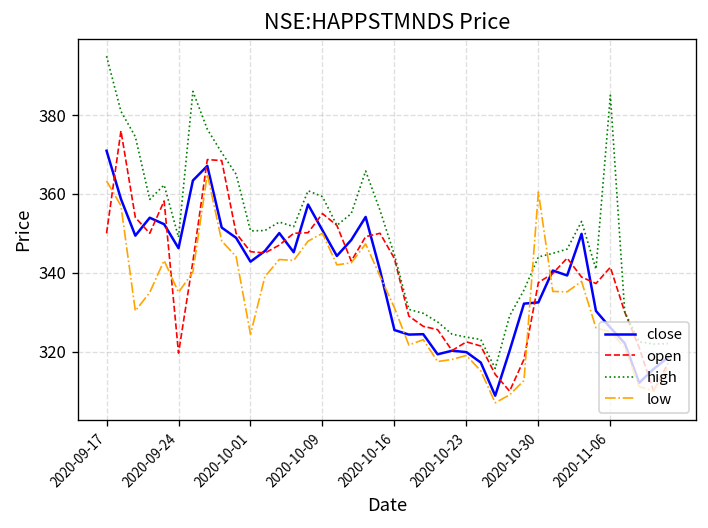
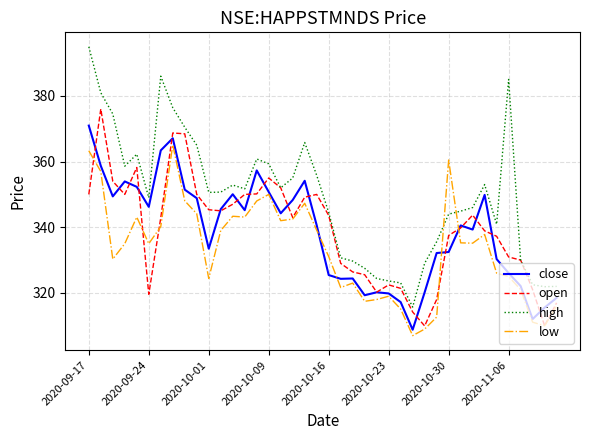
  {
    "close": {
      "2020-09-17": 371,
      "2020-09-24": 346,
-     "2020-10-01": 343,
+     "2020-10-01": 333,
      "2020-10-16": 325,
      "2020-10-23": 320,
      "2020-10-30": 332
    },
    "open": {
      "2020-09-17": 350,
      "2020-09-24": 320,
      "2020-10-01": 345,
      "2020-10-09": 355,
      "2020-10-16": 344,
      "2020-10-23": 322,
      "2020-10-30": 338,
-     "2020-11-06": 341
+     "2020-11-06": 331
    },
    "high": {
      "2020-09-17": 395,
      "2020-09-24": 349,
      "2020-10-01": 351,
      "2020-10-09": 359,
      "2020-10-16": 345,
      "2020-10-23": 324,
      "2020-10-30": 344,
      "2020-11-06": 385
    },
    "low": {
      "2020-09-17": 363,
      "2020-09-24": 335,
      "2020-10-01": 324,
      "2020-10-16": 331,
      "2020-10-23": 319,
      "2020-10-30": 360
    }
  }
